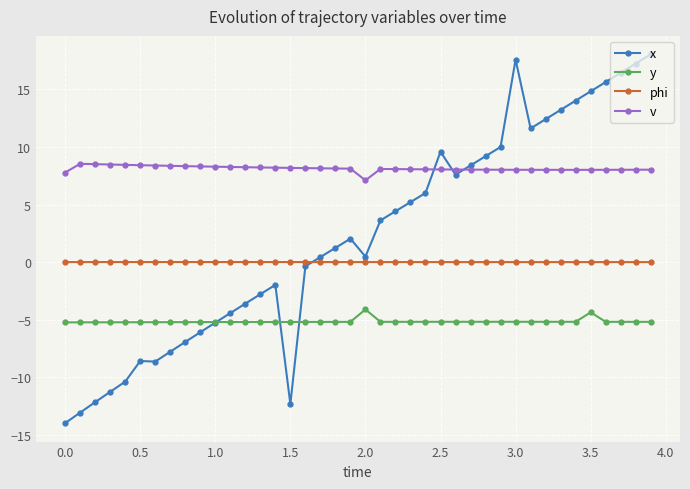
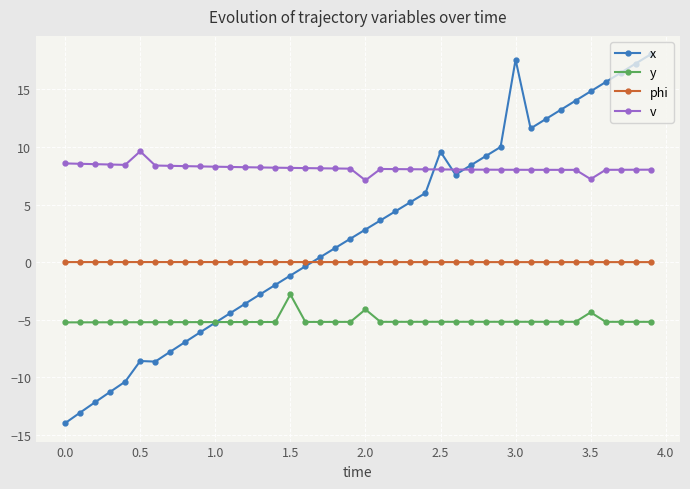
  {
    "x": {
      "0.0": -14.0,
      "0.5": -8.6,
-     "1.5": -12.3,
-     "2.0": 0.5,
+     "1.5": -1.2,
+     "2.0": 2.8,
      "2.5": 9.6,
      "3.0": 17.6,
      "3.5": 14.8
    },
    "y": {
      "0.0": -5.2,
      "0.5": -5.2,
-     "1.5": -5.2,
+     "1.5": -2.8,
      "2.0": -4.1,
      "2.5": -5.2,
      "3.0": -5.2,
      "3.5": -4.4
    },
    "phi": {
      "0.0": 0.0,
      "0.5": 0.0,
      "1.0": 0.0,
      "1.5": 0.0,
      "2.0": 0.0,
      "2.5": 0.0,
      "3.0": 0.0,
      "3.5": 0.0
    },
    "v": {
-     "0.0": 7.8,
-     "0.5": 8.4,
+     "0.0": 8.6,
+     "0.5": 9.6,
      "1.0": 8.3,
      "1.5": 8.2,
      "2.0": 7.1,
      "2.5": 8.0,
      "3.0": 8.0,
-     "3.5": 8.0
+     "3.5": 7.2
    }
  }
